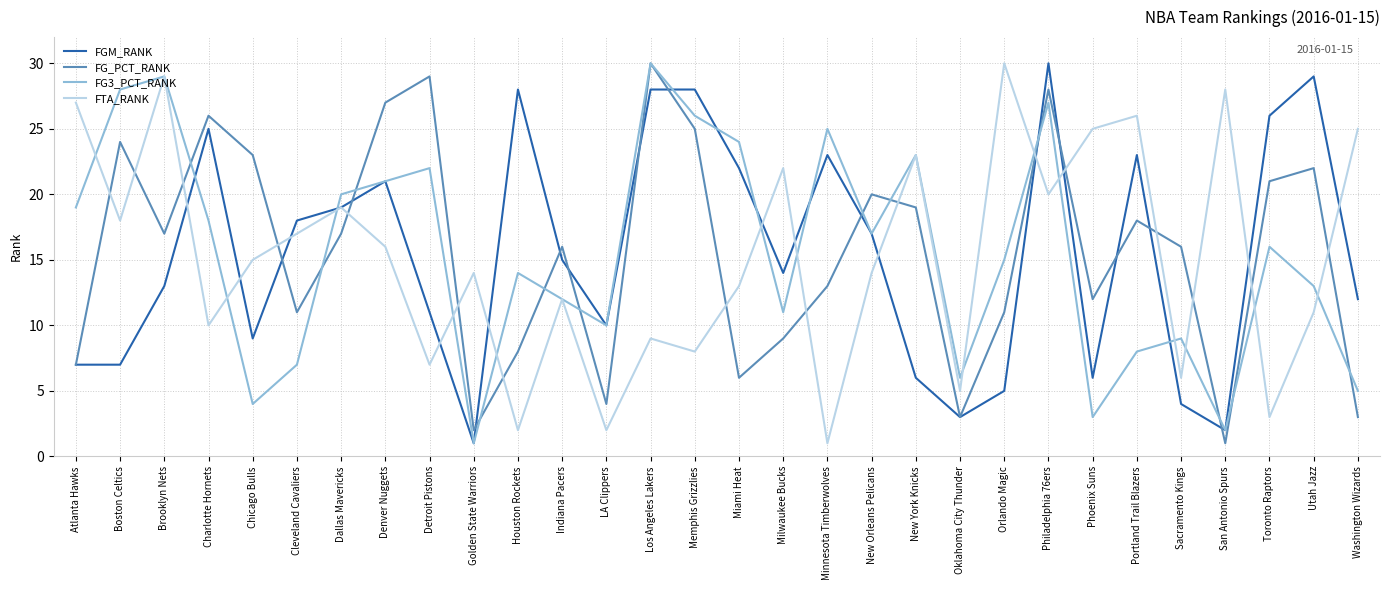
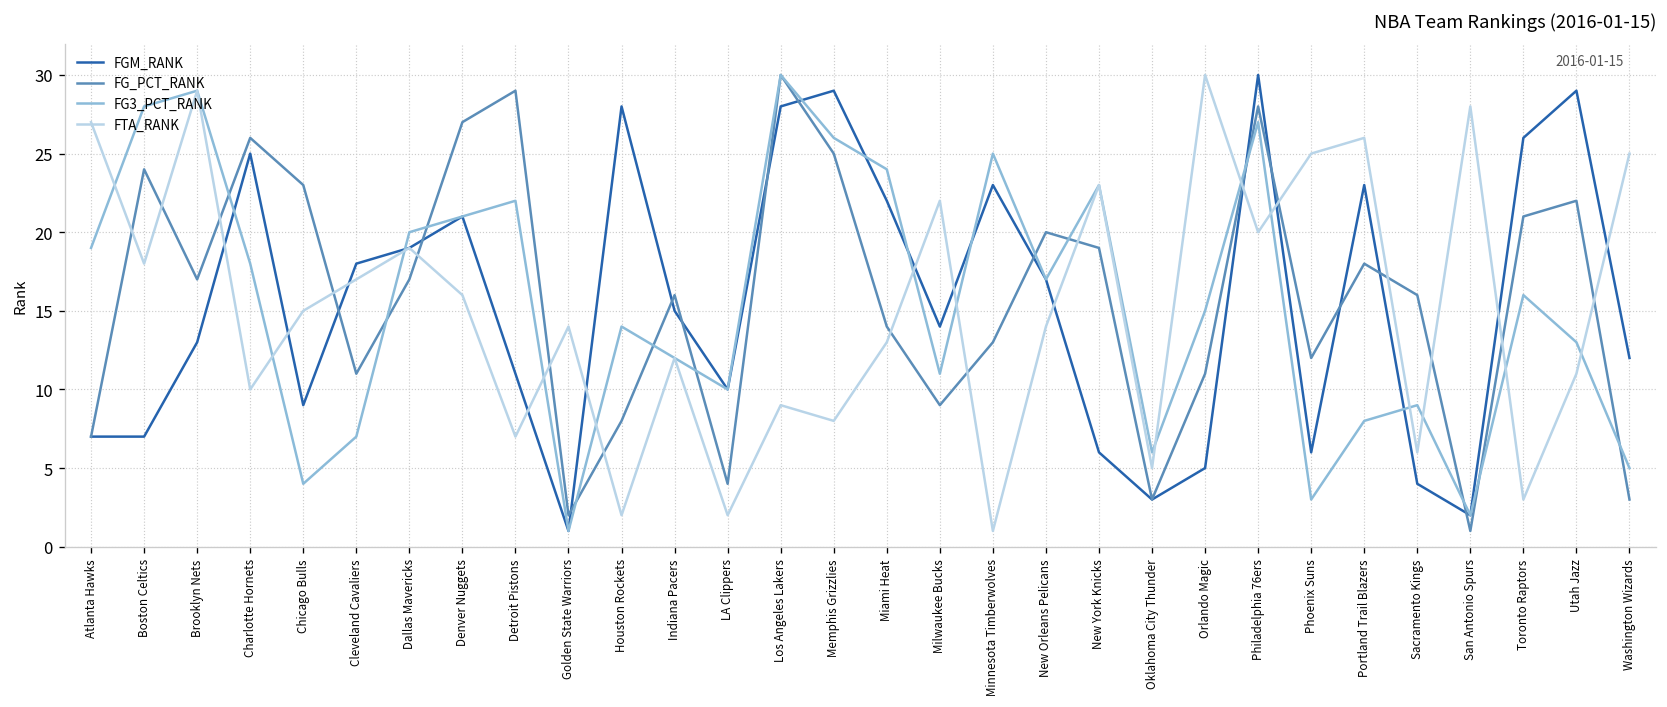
  {
    "FGM_RANK": {
      "Boston Celtics": 7,
      "Brooklyn Nets": 13,
      "Charlotte Hornets": 25,
      "Chicago Bulls": 9,
      "Cleveland Cavaliers": 18,
      "Detroit Pistons": 11,
      "Houston Rockets": 28,
      "Indiana Pacers": 15,
      "Los Angeles Lakers": 28,
-     "Memphis Grizzlies": 28,
+     "Memphis Grizzlies": 29,
      "Miami Heat": 22,
      "Milwaukee Bucks": 14,
      "Minnesota Timberwolves": 23,
      "New York Knicks": 6,
      "Orlando Magic": 5,
      "Philadelphia 76ers": 30,
      "Phoenix Suns": 6,
      "Portland Trail Blazers": 23,
      "Sacramento Kings": 4,
      "Toronto Raptors": 26,
      "Washington Wizards": 12
    },
    "FG_PCT_RANK": {
      "Boston Celtics": 24,
      "Brooklyn Nets": 17,
      "Charlotte Hornets": 26,
      "Chicago Bulls": 23,
      "Cleveland Cavaliers": 11,
      "Dallas Mavericks": 17,
      "Denver Nuggets": 27,
      "Detroit Pistons": 29,
      "Golden State Warriors": 2,
      "Houston Rockets": 8,
      "Indiana Pacers": 16,
      "LA Clippers": 4,
      "Memphis Grizzlies": 25,
-     "Miami Heat": 6,
+     "Miami Heat": 14,
      "Milwaukee Bucks": 9,
      "Minnesota Timberwolves": 13,
      "New Orleans Pelicans": 20,
      "New York Knicks": 19,
      "Orlando Magic": 11,
      "Philadelphia 76ers": 28,
      "Phoenix Suns": 12,
      "Portland Trail Blazers": 18,
      "Sacramento Kings": 16,
      "San Antonio Spurs": 1,
      "Toronto Raptors": 21,
      "Utah Jazz": 22,
      "Washington Wizards": 3
    }
  }
